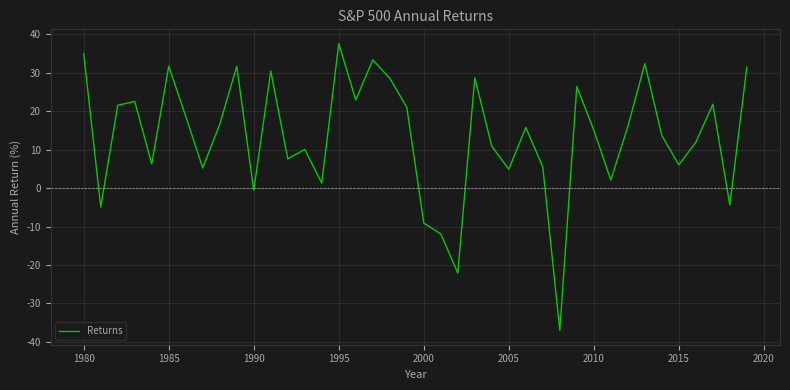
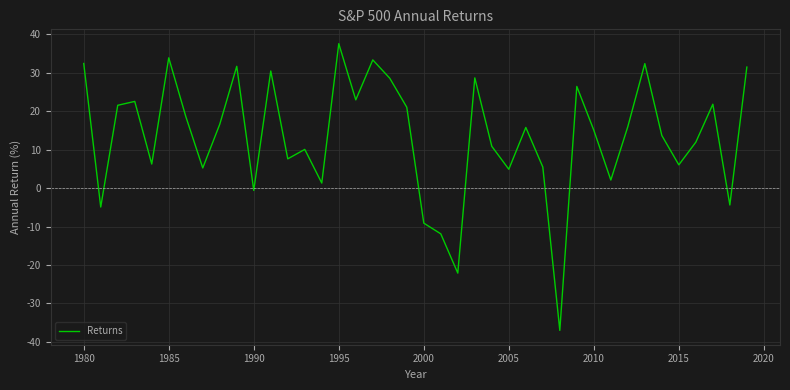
  {
-   "1980": 35,
-   "1985": 32,
+   "1980": 32,
+   "1985": 34,
    "1990": -1,
    "1995": 38,
    "2000": -9,
    "2005": 5,
    "2010": 15,
    "2015": 6
  }
